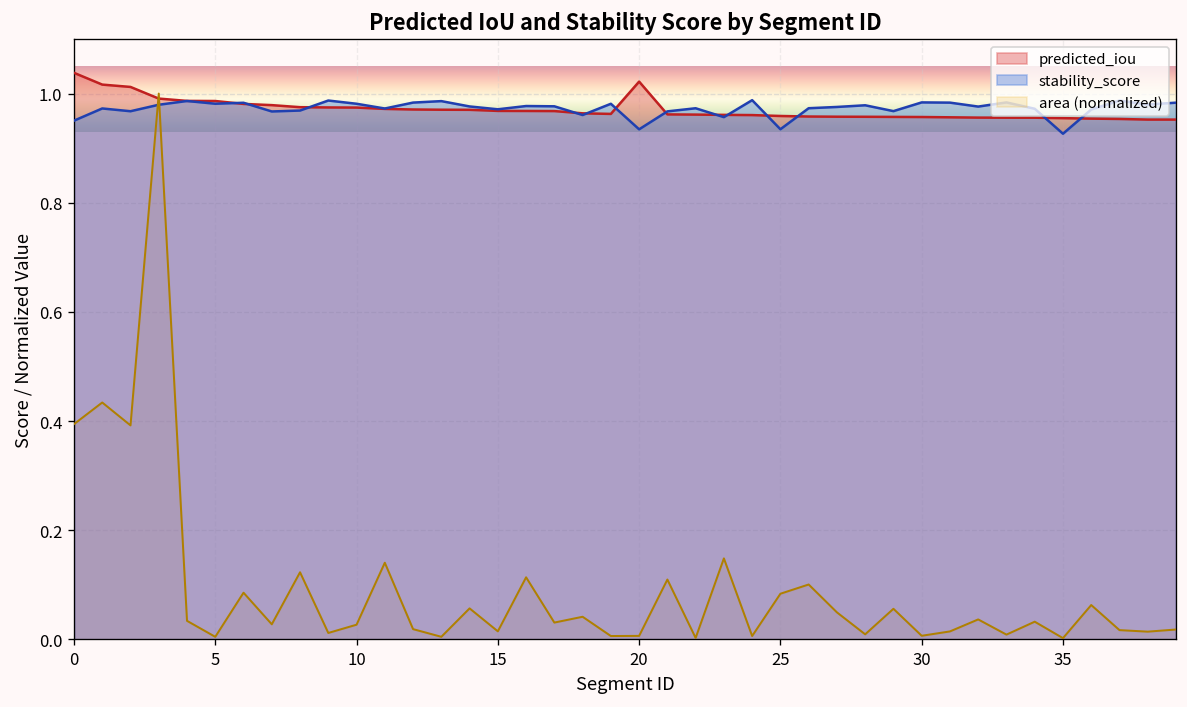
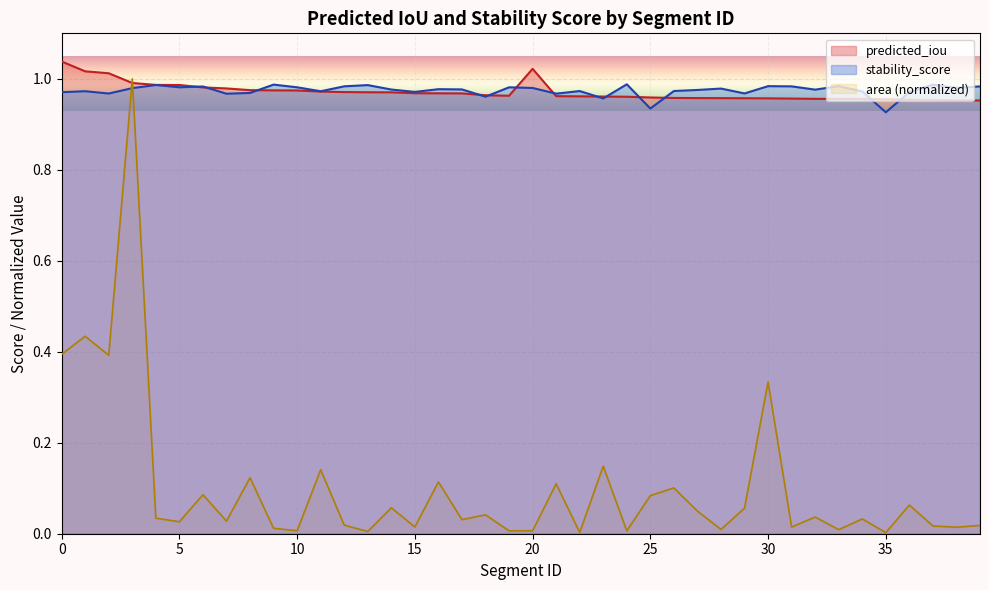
  {
    "predicted_iou": {
      "0": 1.04,
      "10": 0.97,
      "20": 1.02,
      "25": 0.96,
      "30": 0.96
    },
    "stability_score": {
-     "0": 0.95,
+     "0": 0.97,
      "10": 0.98,
-     "20": 0.93,
+     "20": 0.98,
      "25": 0.93,
      "30": 0.98,
      "35": 0.93
    },
    "area (normalized)": {
      "0": 0.39,
-     "5": 0.00,
-     "10": 0.03,
+     "5": 0.03,
+     "10": 0.01,
      "15": 0.01,
      "20": 0.01,
      "25": 0.08,
-     "30": 0.01,
+     "30": 0.33,
      "35": 0.00
    }
  }
